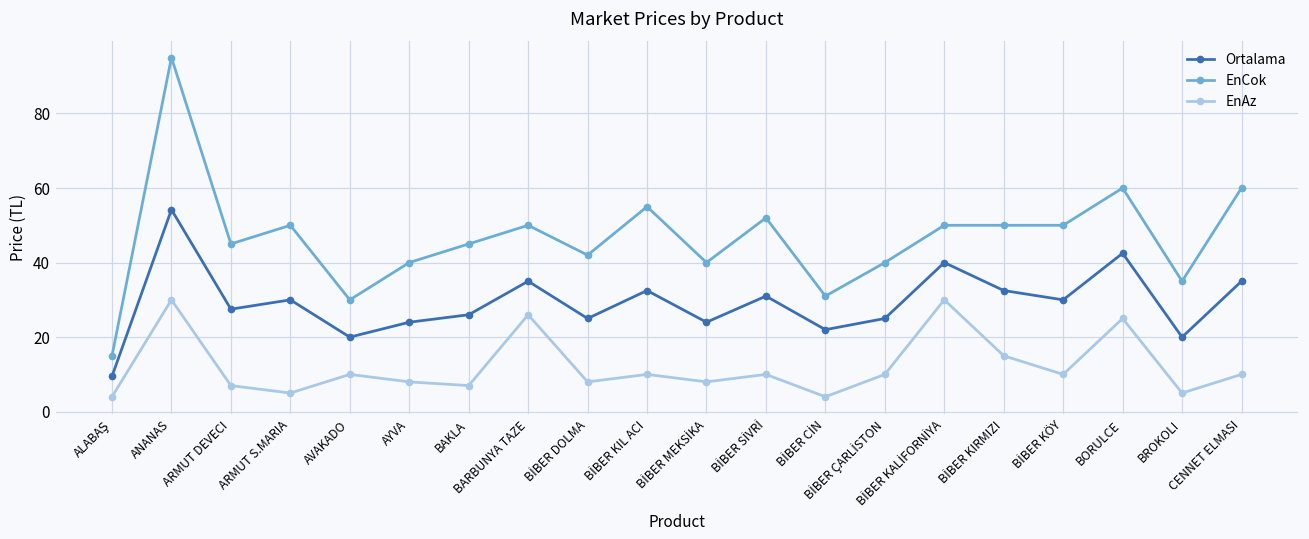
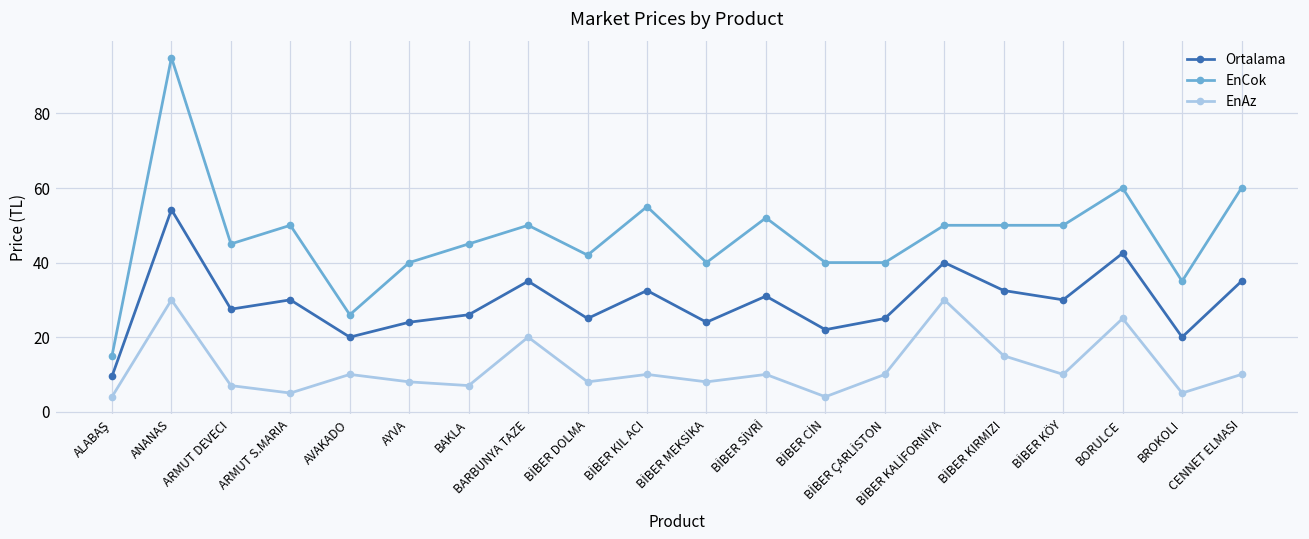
  {
    "Ortalama": {
      "ALABAŞ": 10,
      "ANANAS": 54,
      "ARMUT DEVECI": 28,
      "ARMUT S.MARIA": 30,
      "AVAKADO": 20,
      "AYVA": 24,
      "BAKLA": 26,
      "BARBUNYA TAZE": 35,
      "BİBER DOLMA": 25,
      "BİBER KIL ACI": 33,
      "BİBER MEKSİKA": 24,
      "BİBER SİVRİ": 31,
      "BİBER CİN": 22,
      "BİBER ÇARLİSTON": 25,
      "BİBER KALİFORNİYA": 40,
      "BİBER KIRMIZI": 33,
      "BİBER KÖY": 30,
      "BORULCE": 43,
      "BROKOLI": 20,
      "CENNET ELMASI": 35
    },
    "EnCok": {
      "ALABAŞ": 15,
      "ANANAS": 95,
      "ARMUT DEVECI": 45,
      "ARMUT S.MARIA": 50,
-     "AVAKADO": 30,
+     "AVAKADO": 26,
      "AYVA": 40,
      "BAKLA": 45,
      "BARBUNYA TAZE": 50,
      "BİBER DOLMA": 42,
      "BİBER KIL ACI": 55,
      "BİBER MEKSİKA": 40,
      "BİBER SİVRİ": 52,
-     "BİBER CİN": 31,
+     "BİBER CİN": 40,
      "BİBER ÇARLİSTON": 40,
      "BİBER KALİFORNİYA": 50,
      "BİBER KIRMIZI": 50,
      "BİBER KÖY": 50,
      "BORULCE": 60,
      "BROKOLI": 35,
      "CENNET ELMASI": 60
    },
    "EnAz": {
      "ALABAŞ": 4,
      "ANANAS": 30,
      "ARMUT DEVECI": 7,
      "ARMUT S.MARIA": 5,
      "AVAKADO": 10,
      "AYVA": 8,
      "BAKLA": 7,
-     "BARBUNYA TAZE": 26,
+     "BARBUNYA TAZE": 20,
      "BİBER DOLMA": 8,
      "BİBER KIL ACI": 10,
      "BİBER MEKSİKA": 8,
      "BİBER SİVRİ": 10,
      "BİBER CİN": 4,
      "BİBER ÇARLİSTON": 10,
      "BİBER KALİFORNİYA": 30,
      "BİBER KIRMIZI": 15,
      "BİBER KÖY": 10,
      "BORULCE": 25,
      "BROKOLI": 5,
      "CENNET ELMASI": 10
    }
  }
